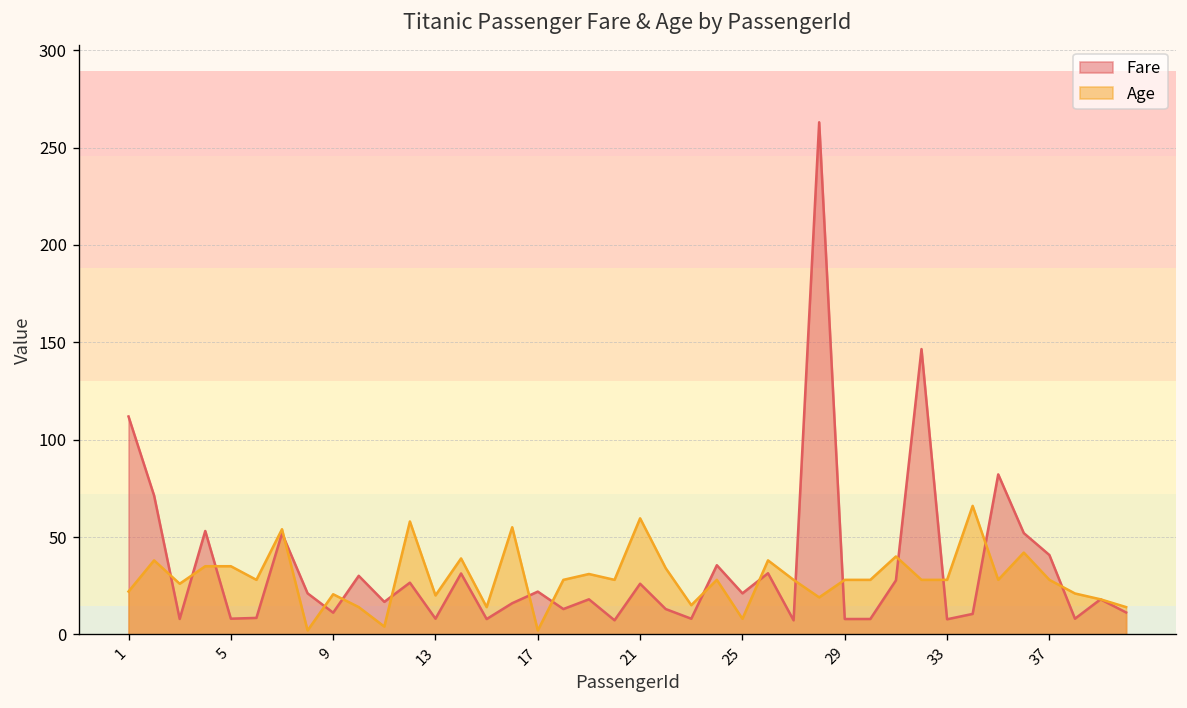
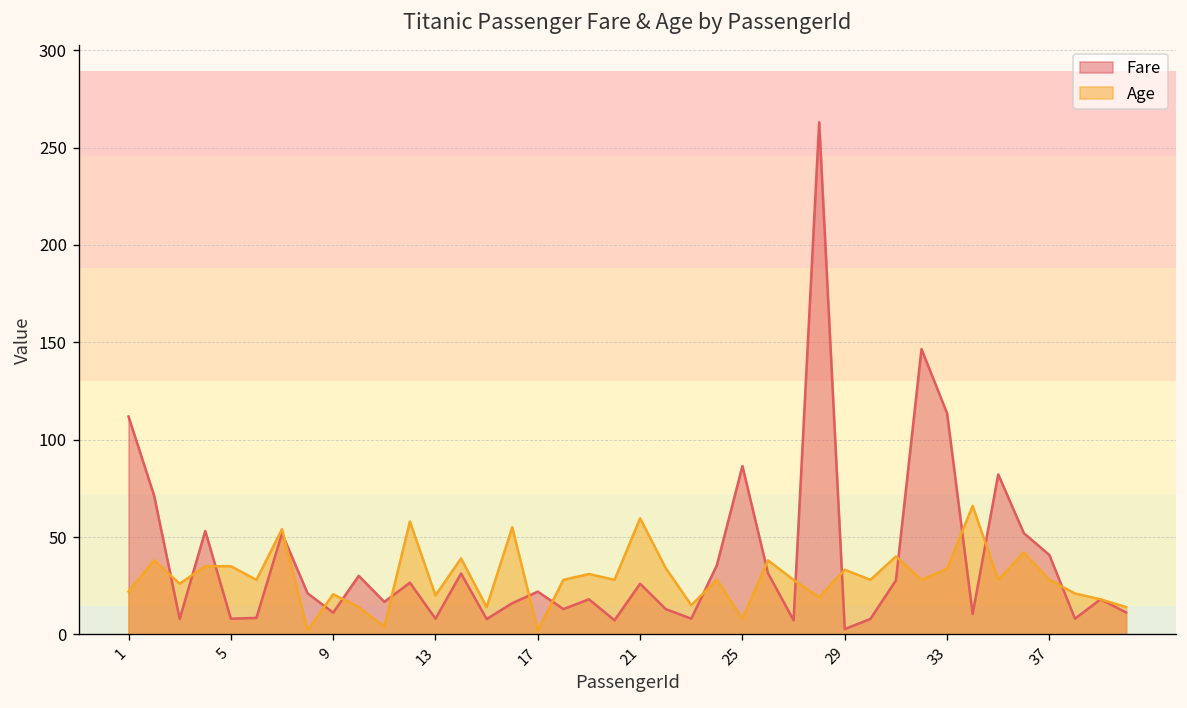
  {
    "Fare": {
      "1": 112,
      "5": 8,
      "9": 11,
      "13": 8,
      "17": 22,
      "21": 26,
-     "25": 21,
-     "29": 8,
-     "33": 8,
+     "25": 86,
+     "29": 3,
+     "33": 114,
      "37": 41
    },
    "Age": {
      "1": 22,
      "5": 35,
      "9": 21,
      "13": 20,
      "17": 2,
      "21": 60,
      "25": 8,
-     "29": 28,
-     "33": 28,
+     "29": 33,
+     "33": 34,
      "37": 28
    }
  }
